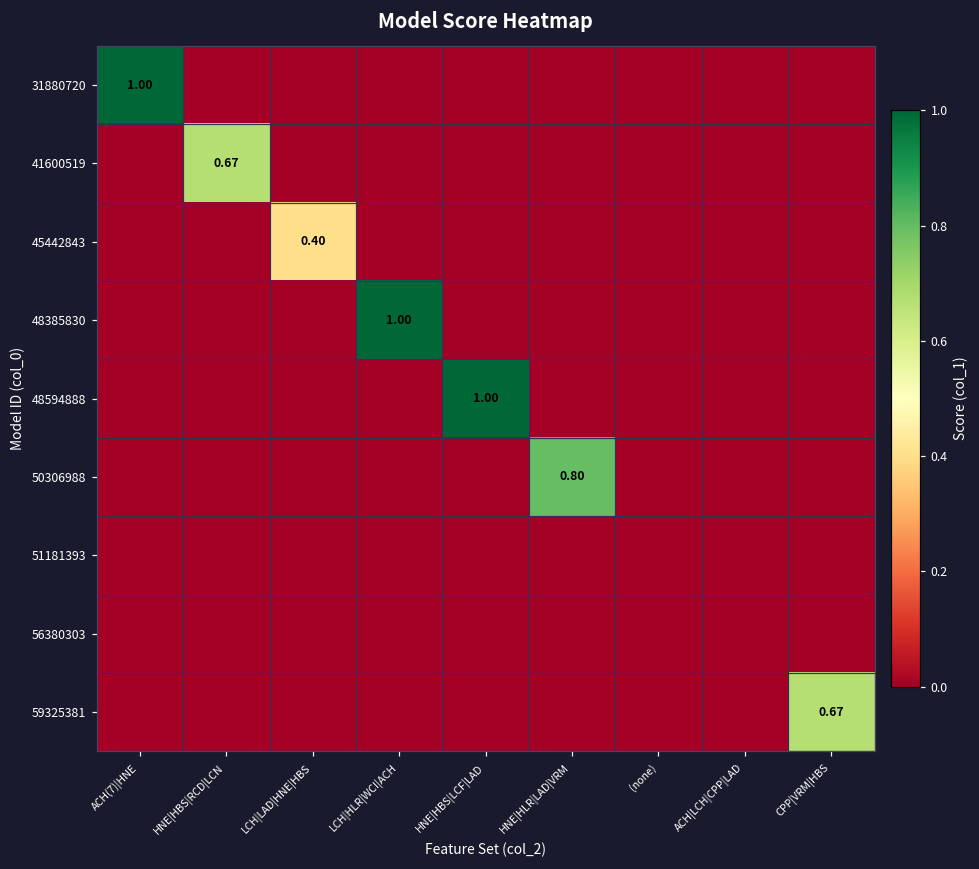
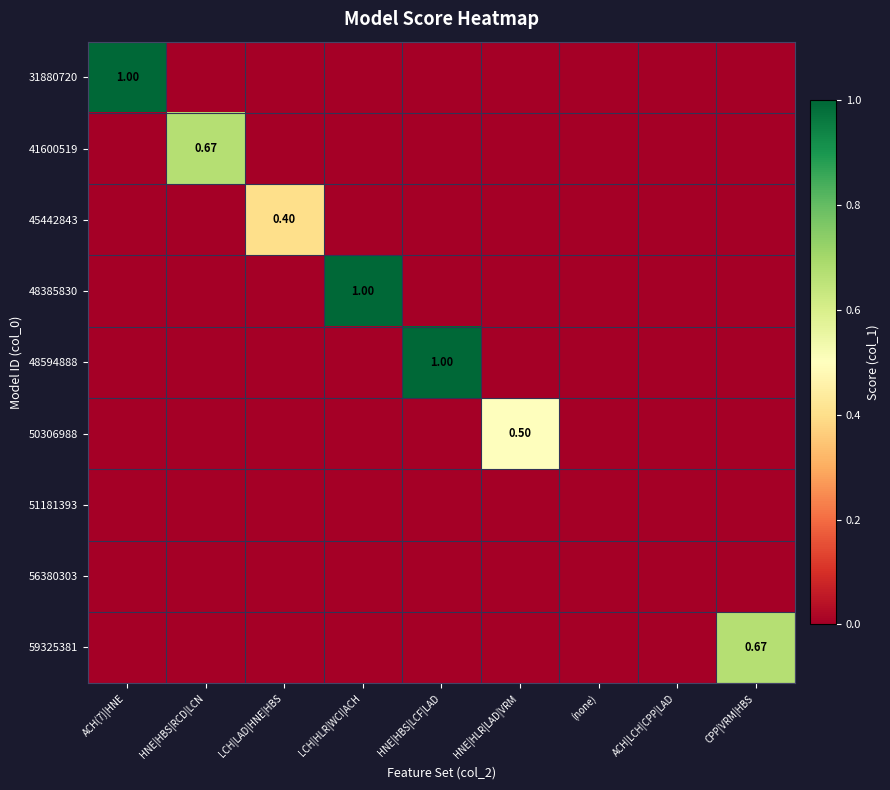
  {
    "31880720": {
      "ACH(7)|HNE": 1.00
    },
    "41600519": {
      "HNE|HBS|RCD|LCN": 0.67
    },
    "45442843": {
      "LCH|LAD|HNE|HBS": 0.40
    },
    "48385830": {
      "LCH|HLR|WCI|ACH": 1.00
    },
    "48594888": {
      "HNE|HBS|LCF|LAD": 1.00
    },
    "50306988": {
-     "HNE|HLR|LAD|VRM": 0.80
+     "HNE|HLR|LAD|VRM": 0.50
    },
    "59325381": {
      "CPP|VRM|HBS": 0.67
    }
  }
